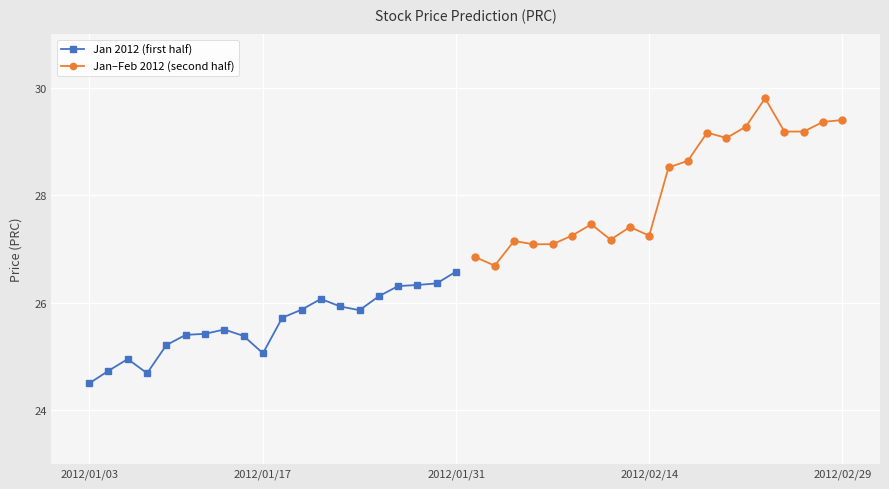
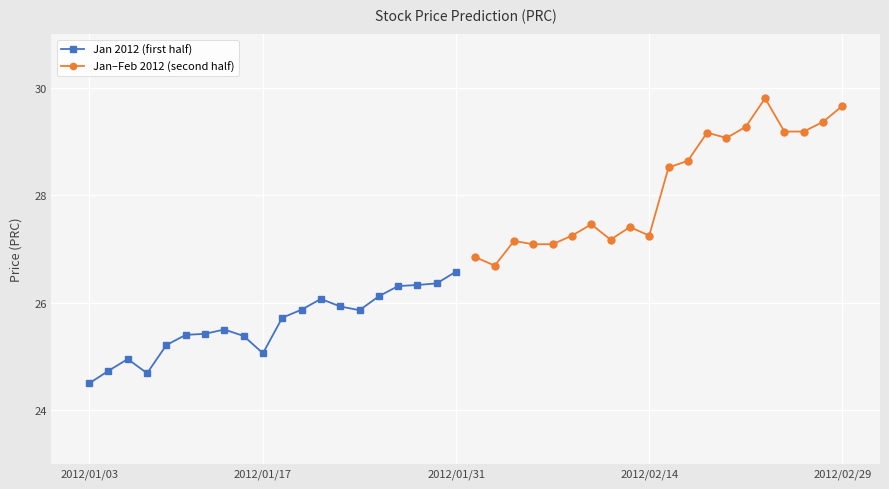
  {
    "Jan 2012 (first half)": {
      "2012/01/03": 24.5,
      "2012/01/17": 25.1,
      "2012/01/31": 26.6
    },
    "Jan–Feb 2012 (second half)": {
      "2012/02/14": 27.3,
-     "2012/02/29": 29.4
+     "2012/02/29": 29.7
    }
  }
